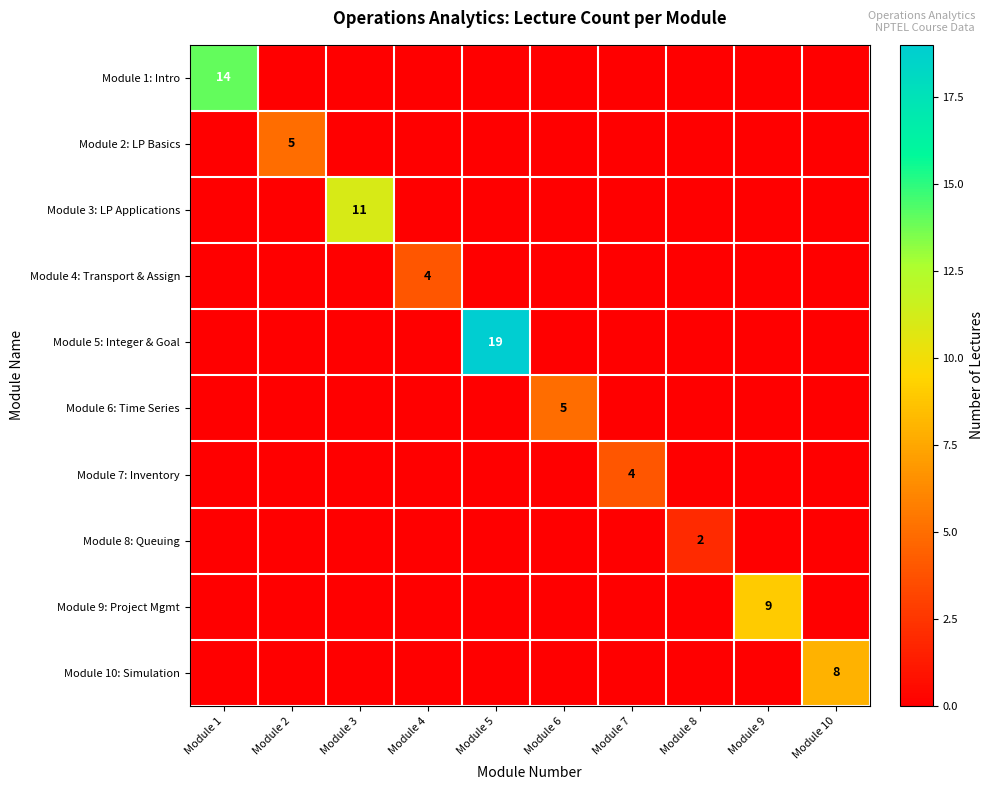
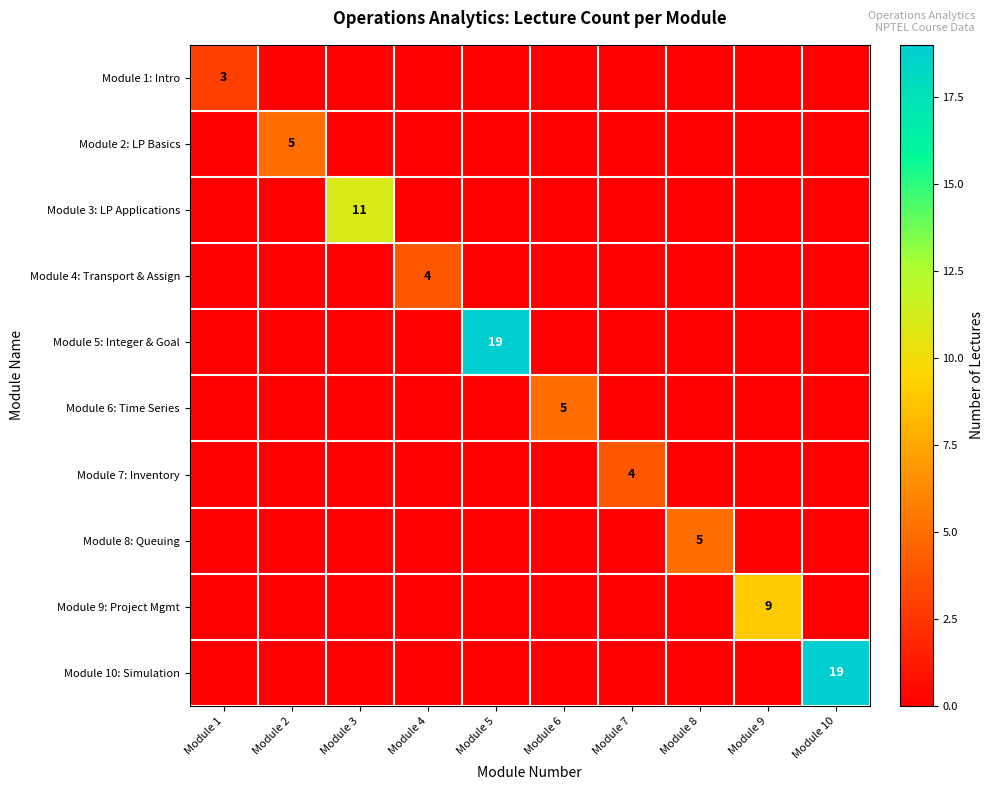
  {
    "Module 1: Intro": {
-     "Module 1": 14
+     "Module 1": 3
    },
    "Module 2: LP Basics": {
      "Module 2": 5
    },
    "Module 3: LP Applications": {
      "Module 3": 11
    },
    "Module 4: Transport & Assign": {
      "Module 4": 4
    },
    "Module 5: Integer & Goal": {
      "Module 5": 19
    },
    "Module 6: Time Series": {
      "Module 6": 5
    },
    "Module 7: Inventory": {
      "Module 7": 4
    },
    "Module 8: Queuing": {
-     "Module 8": 2
+     "Module 8": 5
    },
    "Module 9: Project Mgmt": {
      "Module 9": 9
    },
    "Module 10: Simulation": {
-     "Module 10": 8
+     "Module 10": 19
    }
  }
